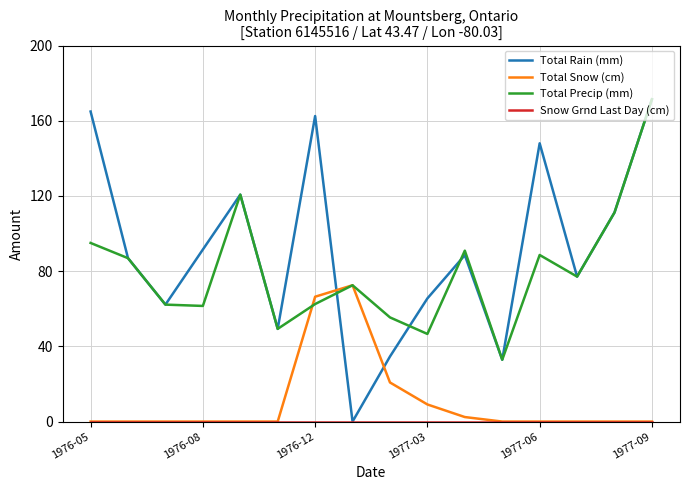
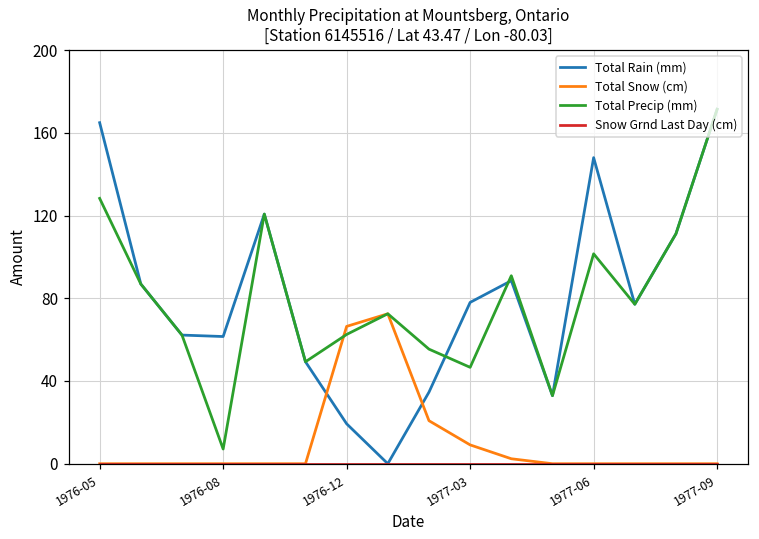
  {
    "Total Rain (mm)": {
      "1976-05": 165,
-     "1976-08": 92,
-     "1976-12": 163,
-     "1977-03": 66,
+     "1976-08": 62,
+     "1976-12": 19,
+     "1977-03": 78,
      "1977-06": 148
    },
    "Total Snow (cm)": {
      "1976-12": 66,
      "1977-03": 9
    },
    "Total Precip (mm)": {
-     "1976-05": 95,
-     "1976-08": 62,
+     "1976-05": 128,
+     "1976-08": 7,
      "1976-12": 63,
      "1977-03": 47,
-     "1977-06": 89
+     "1977-06": 102
    },
    "Snow Grnd Last Day (cm)": {
      "1976-12": 0,
      "1977-03": 0
    }
  }
